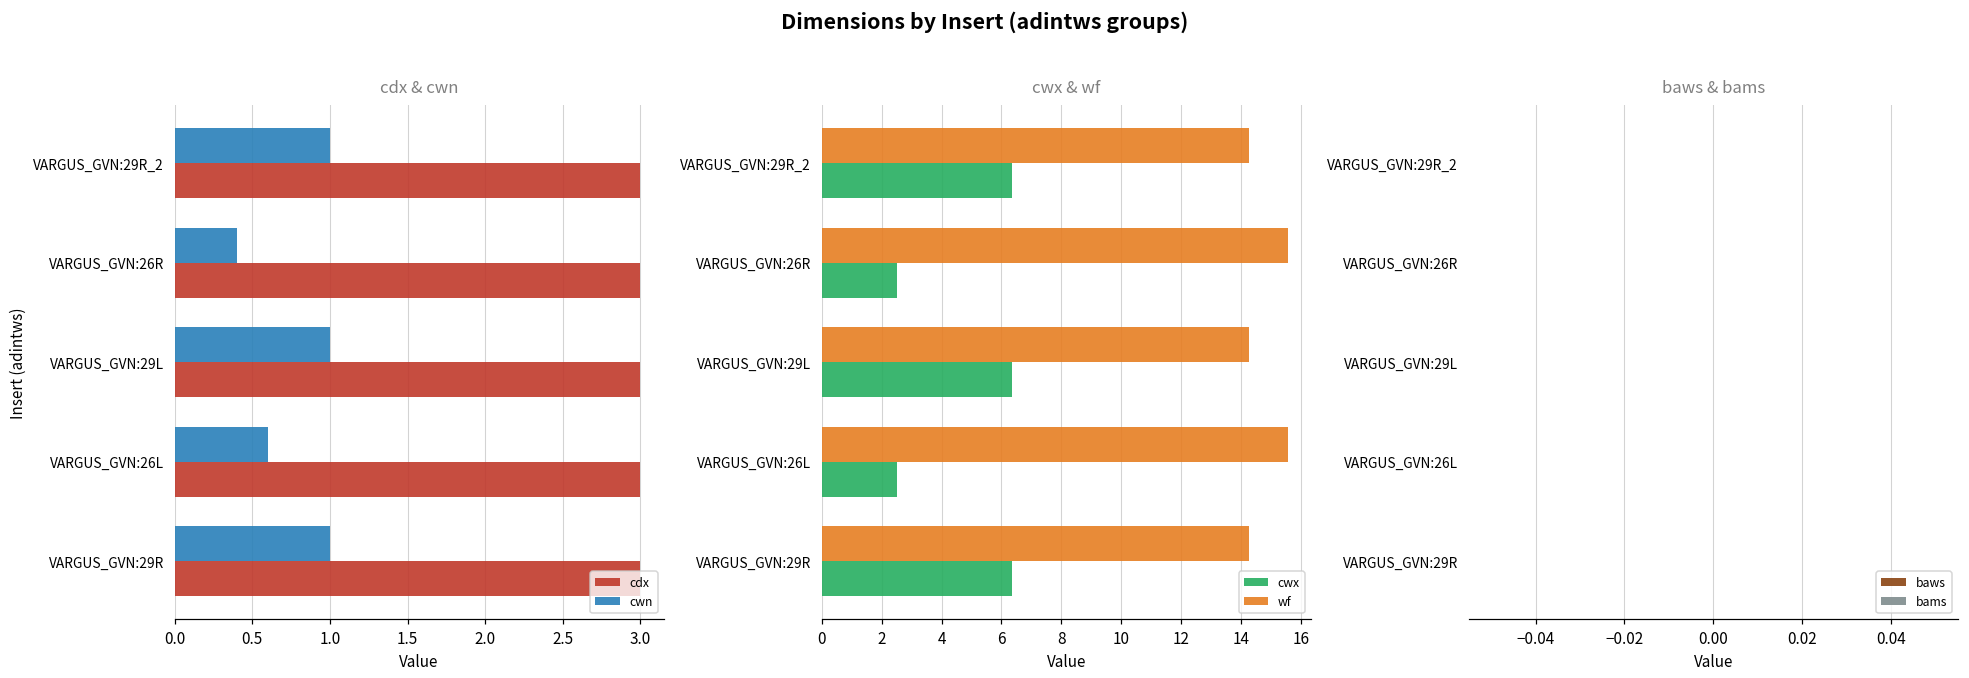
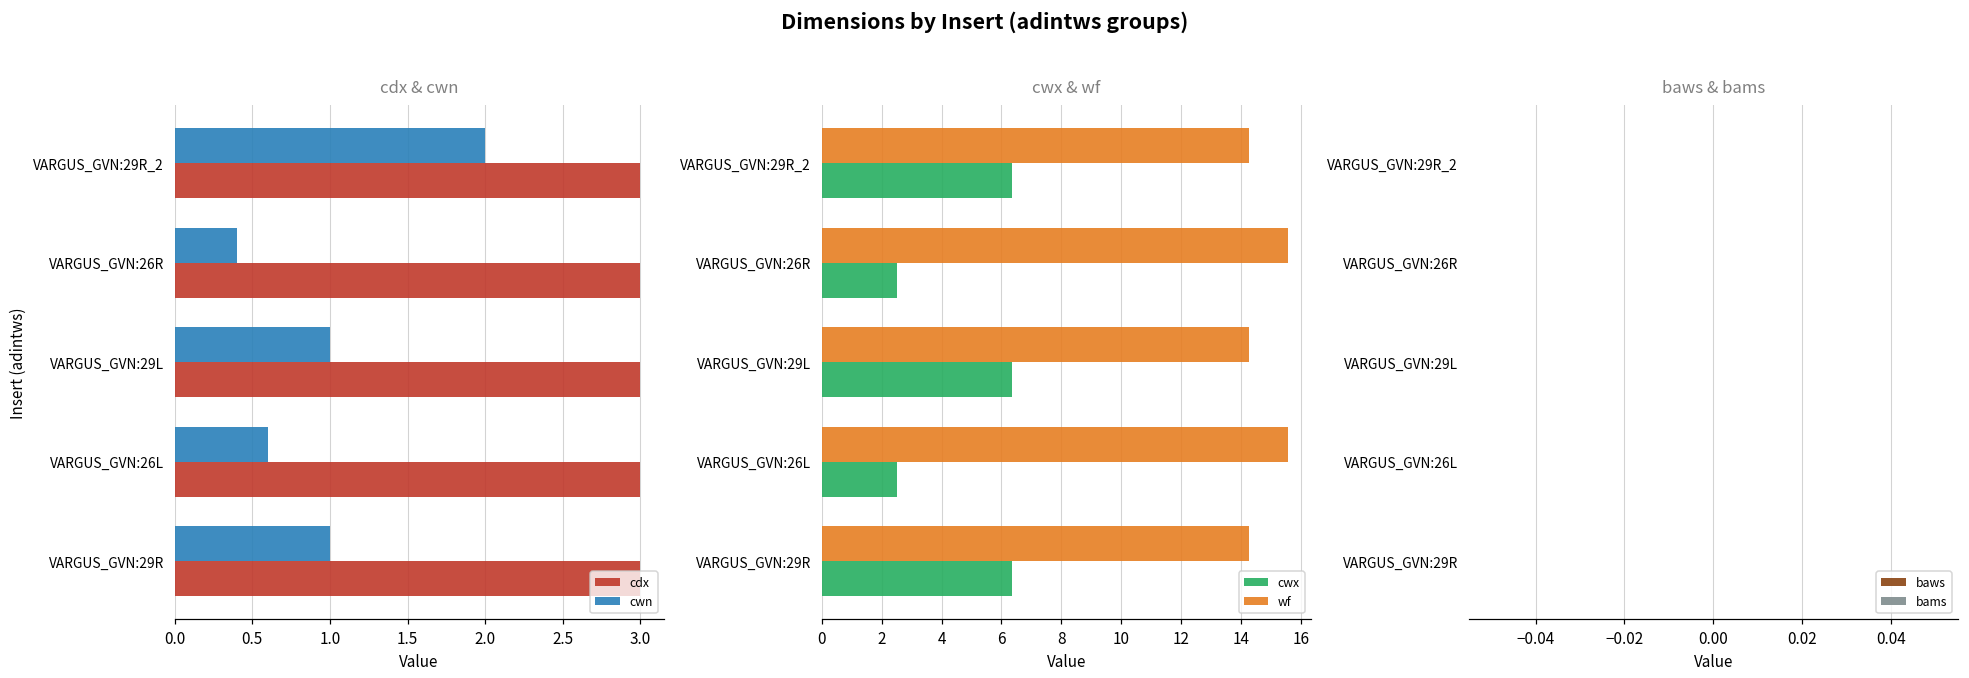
  {
    "cdx & cwn": {
      "cdx": {
        "VARGUS_GVN:29R_2": 3,
        "VARGUS_GVN:26R": 3,
        "VARGUS_GVN:29L": 3,
        "VARGUS_GVN:26L": 3
      },
      "cwn": {
-       "VARGUS_GVN:29R_2": 1,
+       "VARGUS_GVN:29R_2": 2,
        "VARGUS_GVN:26R": 0.40,
        "VARGUS_GVN:29L": 1,
        "VARGUS_GVN:26L": 0.60,
        "VARGUS_GVN:29R": 1
      }
    },
    "cwx & wf": {
      "cwx": {
        "VARGUS_GVN:29R_2": 6.4,
        "VARGUS_GVN:26R": 2.5,
        "VARGUS_GVN:29L": 6.4,
        "VARGUS_GVN:26L": 2.5,
        "VARGUS_GVN:29R": 6.4
      },
      "wf": {
        "VARGUS_GVN:29R_2": 14.3,
        "VARGUS_GVN:26R": 15.6,
        "VARGUS_GVN:29L": 14.3,
        "VARGUS_GVN:26L": 15.6,
        "VARGUS_GVN:29R": 14.3
      }
    },
    "baws & bams": {
      "baws": {
        "VARGUS_GVN:29R_2": 0.000,
        "VARGUS_GVN:26R": 0.000,
        "VARGUS_GVN:29L": 0.000,
        "VARGUS_GVN:26L": 0.000,
        "VARGUS_GVN:29R": 0.000
      },
      "bams": {
        "VARGUS_GVN:29R_2": 0.000,
        "VARGUS_GVN:26R": 0.000,
        "VARGUS_GVN:29L": 0.000,
        "VARGUS_GVN:26L": 0.000,
        "VARGUS_GVN:29R": 0.000
      }
    }
  }
